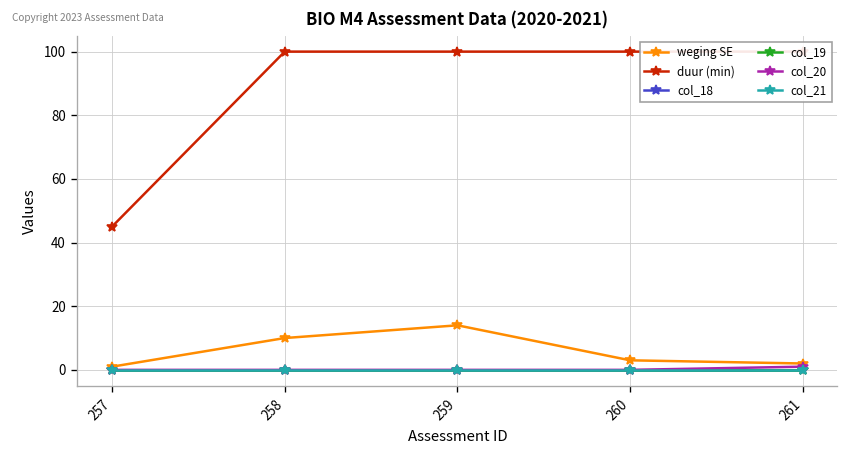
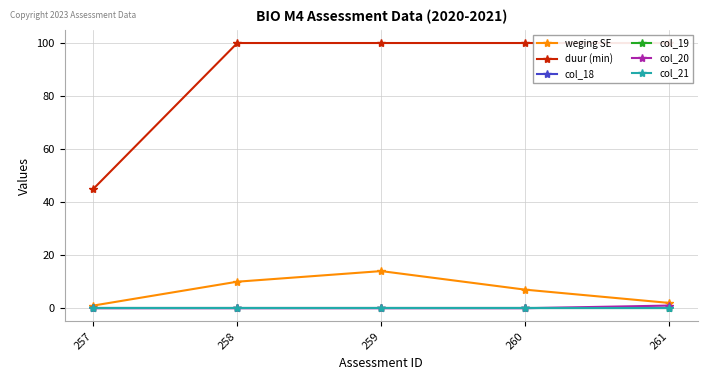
  {
    "weging SE": {
      "257": 1,
      "258": 10,
      "259": 14,
-     "260": 3,
+     "260": 7,
      "261": 2
    },
    "duur (min)": {
      "257": 45,
      "258": 100,
      "259": 100,
      "260": 100
    },
    "col_21": {
      "261": 0
    },
    "col_20": {
      "261": 1
    }
  }
